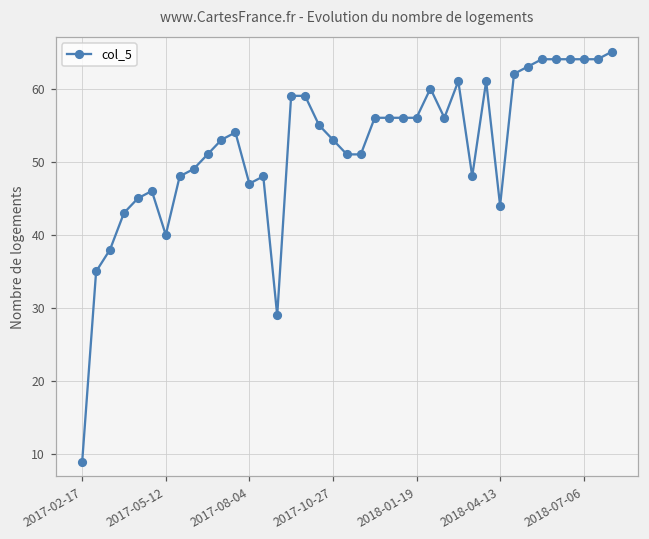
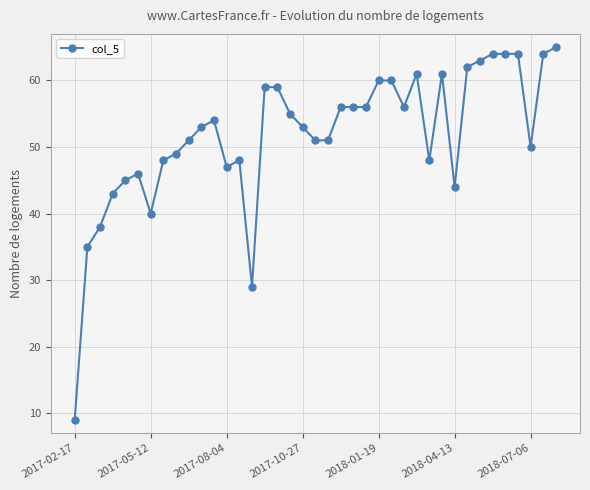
  {
    "2017-02-17": 9,
    "2017-05-12": 40,
    "2017-08-04": 47,
    "2017-10-27": 53,
-   "2018-01-19": 56,
+   "2018-01-19": 60,
    "2018-04-13": 44,
-   "2018-07-06": 64
+   "2018-07-06": 50
  }
